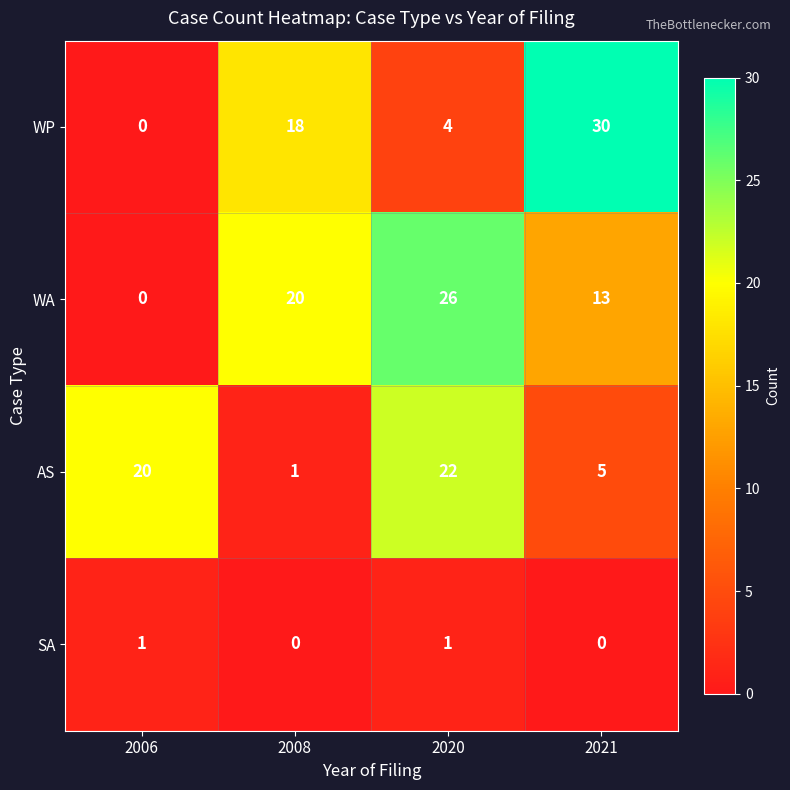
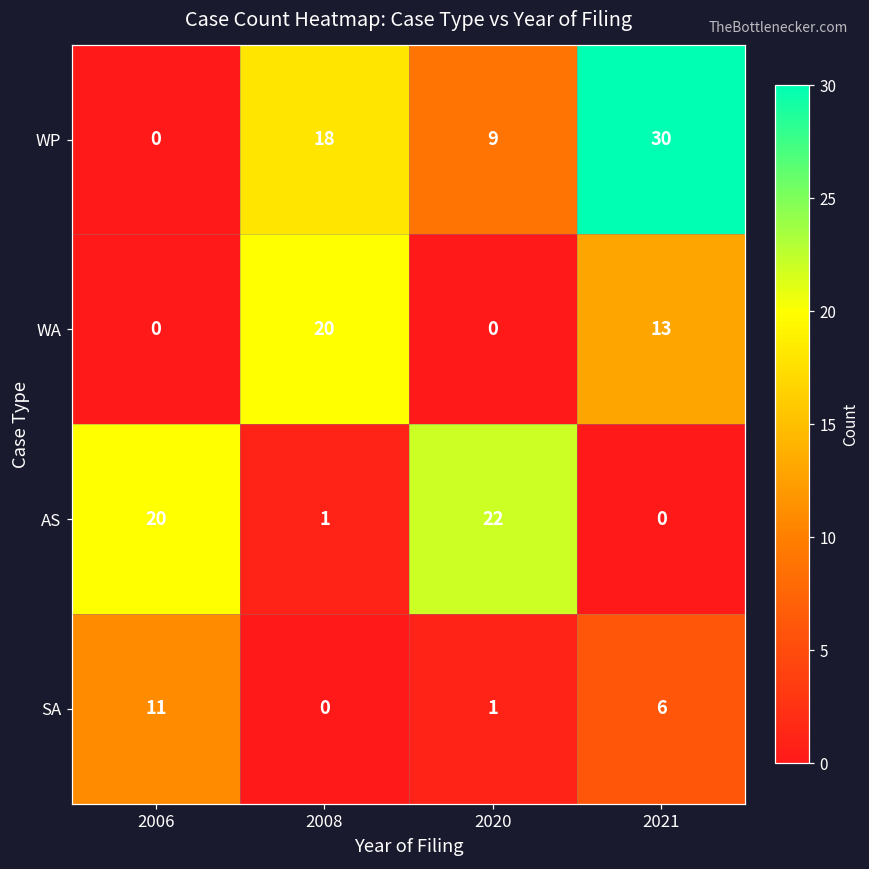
  {
    "WP": {
      "2006": 0,
      "2008": 18,
-     "2020": 4,
+     "2020": 9,
      "2021": 30
    },
    "WA": {
      "2006": 0,
      "2008": 20,
-     "2020": 26,
+     "2020": 0,
      "2021": 13
    },
    "AS": {
      "2006": 20,
      "2008": 1,
      "2020": 22,
-     "2021": 5
+     "2021": 0
    },
    "SA": {
-     "2006": 1,
+     "2006": 11,
      "2008": 0,
      "2020": 1,
-     "2021": 0
+     "2021": 6
    }
  }
